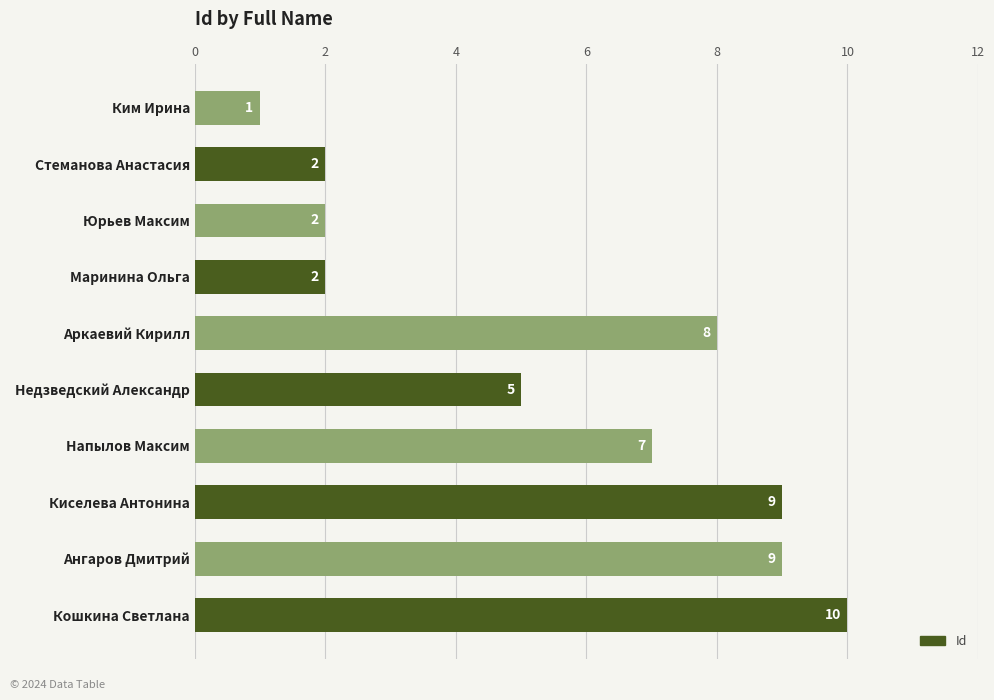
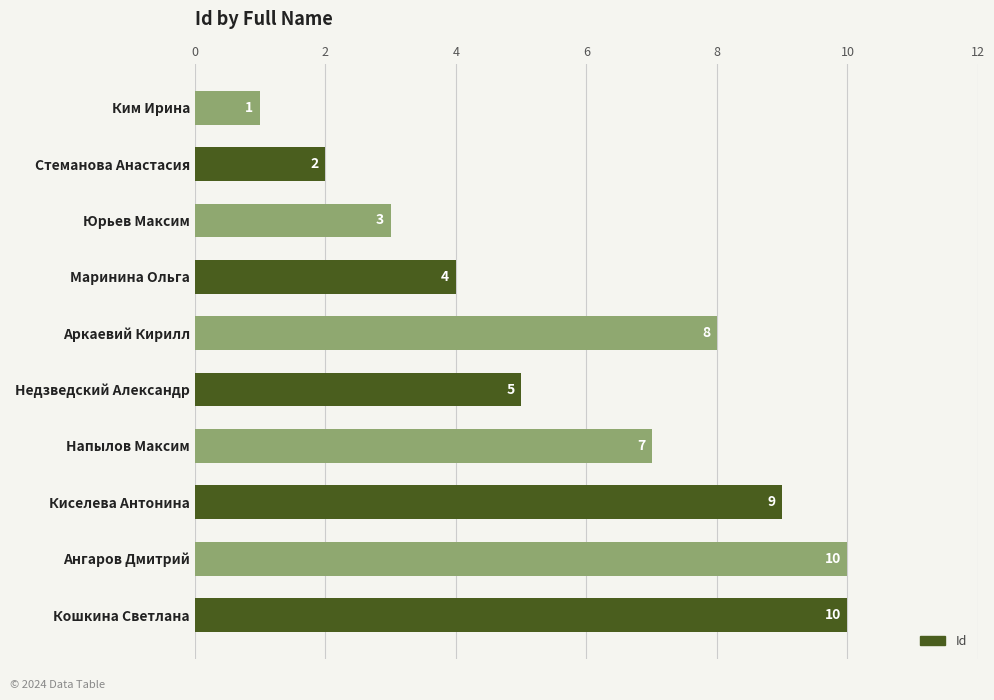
  {
    "Ким Ирина": 1,
    "Стеманова Анастасия": 2,
-   "Юрьев Максим": 2,
-   "Маринина Ольга": 2,
+   "Юрьев Максим": 3,
+   "Маринина Ольга": 4,
    "Аркаевий Кирилл": 8,
    "Недзведский Александр": 5,
    "Напылов Максим": 7,
    "Киселева Антонина": 9,
-   "Ангаров Дмитрий": 9,
+   "Ангаров Дмитрий": 10,
    "Кошкина Светлана": 10
  }
